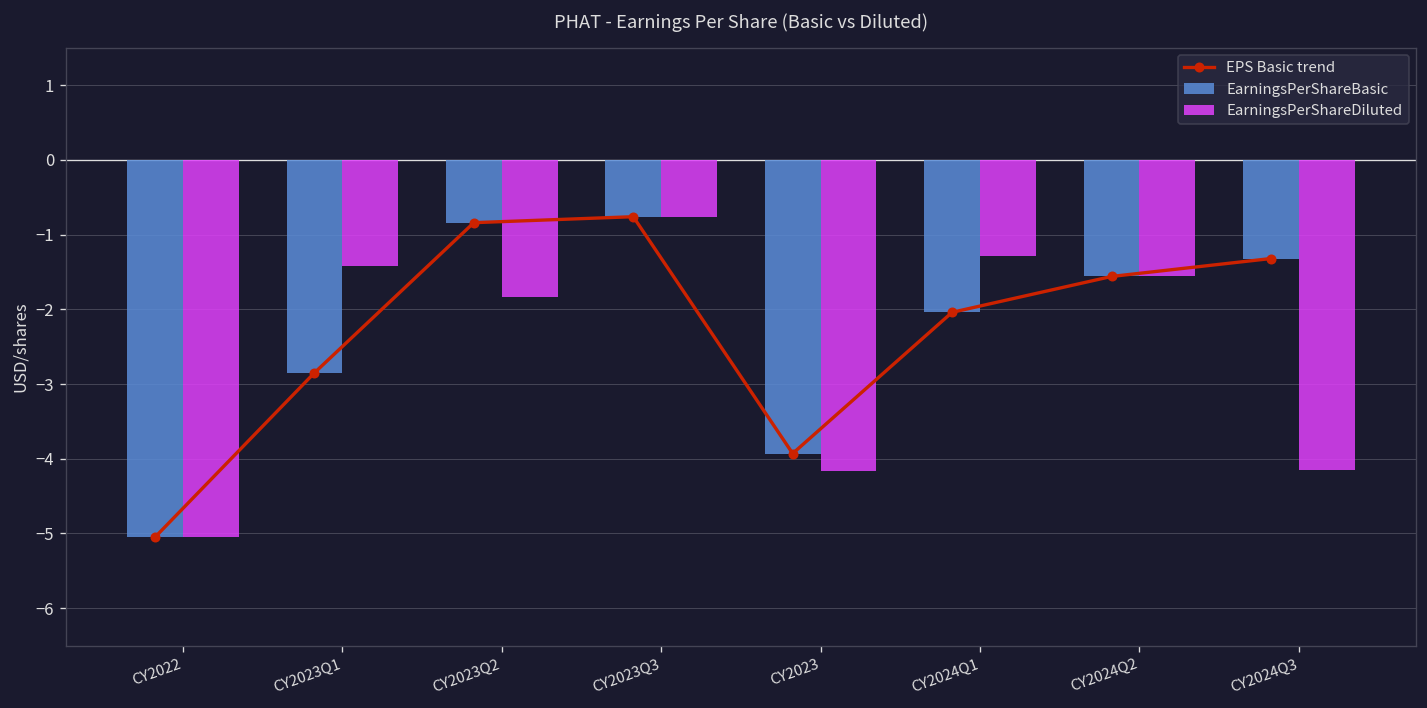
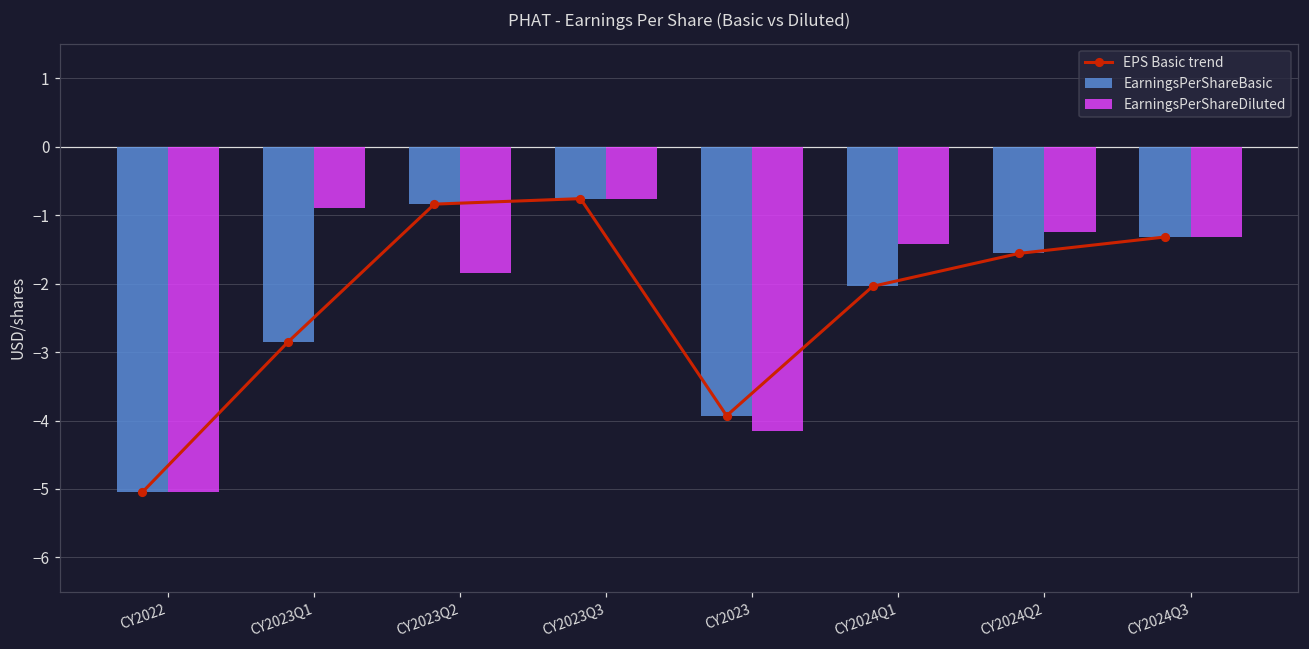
  {
    "EarningsPerShareBasic": {
      "CY2022": -5.1,
      "CY2023Q1": -2.9,
      "CY2023Q2": -0.8,
      "CY2023Q3": -0.8,
      "CY2023": -3.9,
      "CY2024Q1": -2.0,
      "CY2024Q2": -1.6,
      "CY2024Q3": -1.3
    },
    "EarningsPerShareDiluted": {
      "CY2022": -5.1,
-     "CY2023Q1": -1.4,
+     "CY2023Q1": -0.9,
      "CY2023Q2": -1.8,
      "CY2023Q3": -0.8,
      "CY2023": -4.2,
-     "CY2024Q1": -1.3,
-     "CY2024Q2": -1.6,
-     "CY2024Q3": -4.2
+     "CY2024Q1": -1.4,
+     "CY2024Q2": -1.3,
+     "CY2024Q3": -1.3
    }
  }
